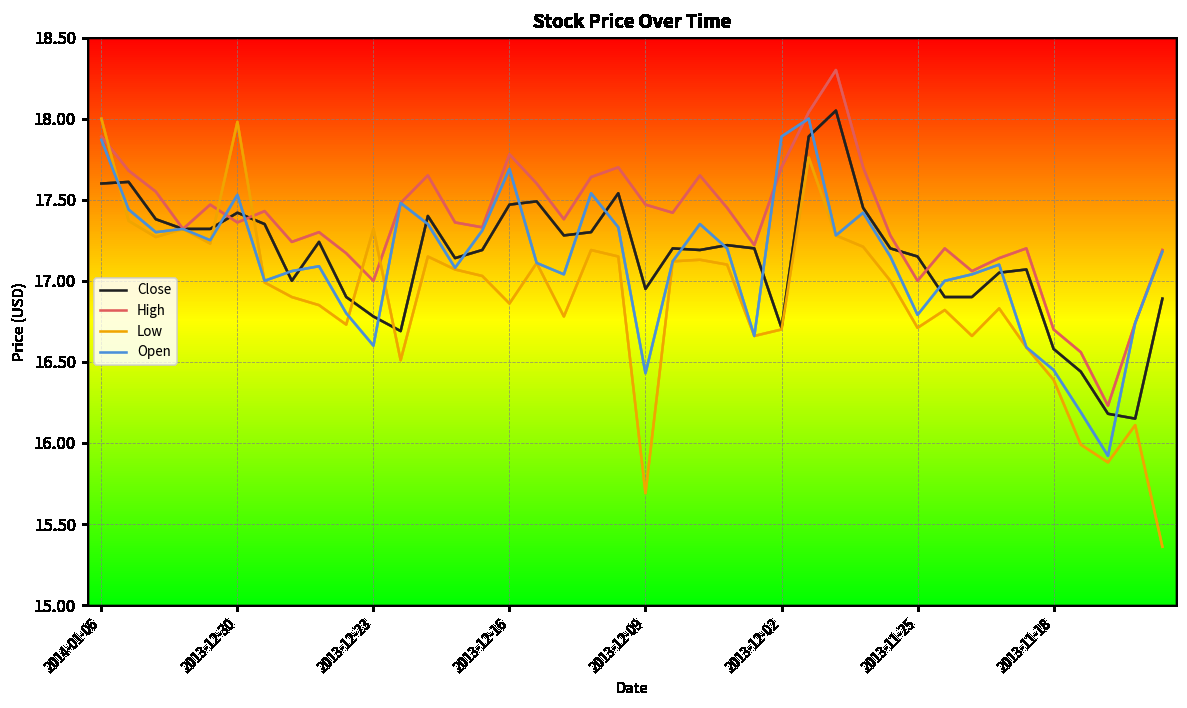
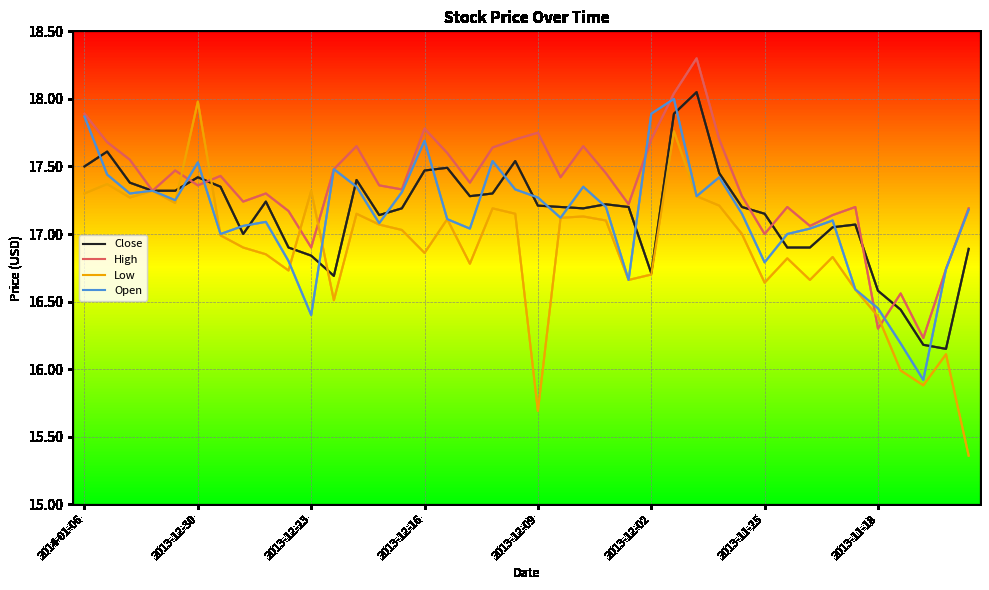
  {
    "Close": {
-     "2014-01-06": 17.6,
+     "2014-01-06": 17.5,
      "2013-12-30": 17.42,
-     "2013-12-23": 16.78,
+     "2013-12-23": 16.84,
      "2013-12-16": 17.47,
-     "2013-12-09": 16.95,
+     "2013-12-09": 17.21,
      "2013-11-25": 17.15,
      "2013-11-18": 16.58
    },
    "High": {
      "2014-01-06": 17.89,
      "2013-12-30": 17.36,
-     "2013-12-23": 17.0,
+     "2013-12-23": 16.9,
      "2013-12-16": 17.78,
-     "2013-12-09": 17.47,
+     "2013-12-09": 17.75,
      "2013-12-02": 17.70,
      "2013-11-25": 17.00,
-     "2013-11-18": 16.7
+     "2013-11-18": 16.3
    },
    "Low": {
-     "2014-01-06": 18.0,
+     "2014-01-06": 17.3,
      "2013-12-30": 17.98,
      "2013-12-23": 17.32,
      "2013-12-16": 16.86,
      "2013-12-09": 15.69,
-     "2013-11-25": 16.71,
+     "2013-11-25": 16.64,
      "2013-11-18": 16.39
    },
    "Open": {
      "2014-01-06": 17.87,
      "2013-12-30": 17.53,
-     "2013-12-23": 16.6,
+     "2013-12-23": 16.4,
      "2013-12-16": 17.69,
-     "2013-12-09": 16.43,
+     "2013-12-09": 17.27,
      "2013-12-02": 17.89,
      "2013-11-25": 16.79,
      "2013-11-18": 16.45
    }
  }
